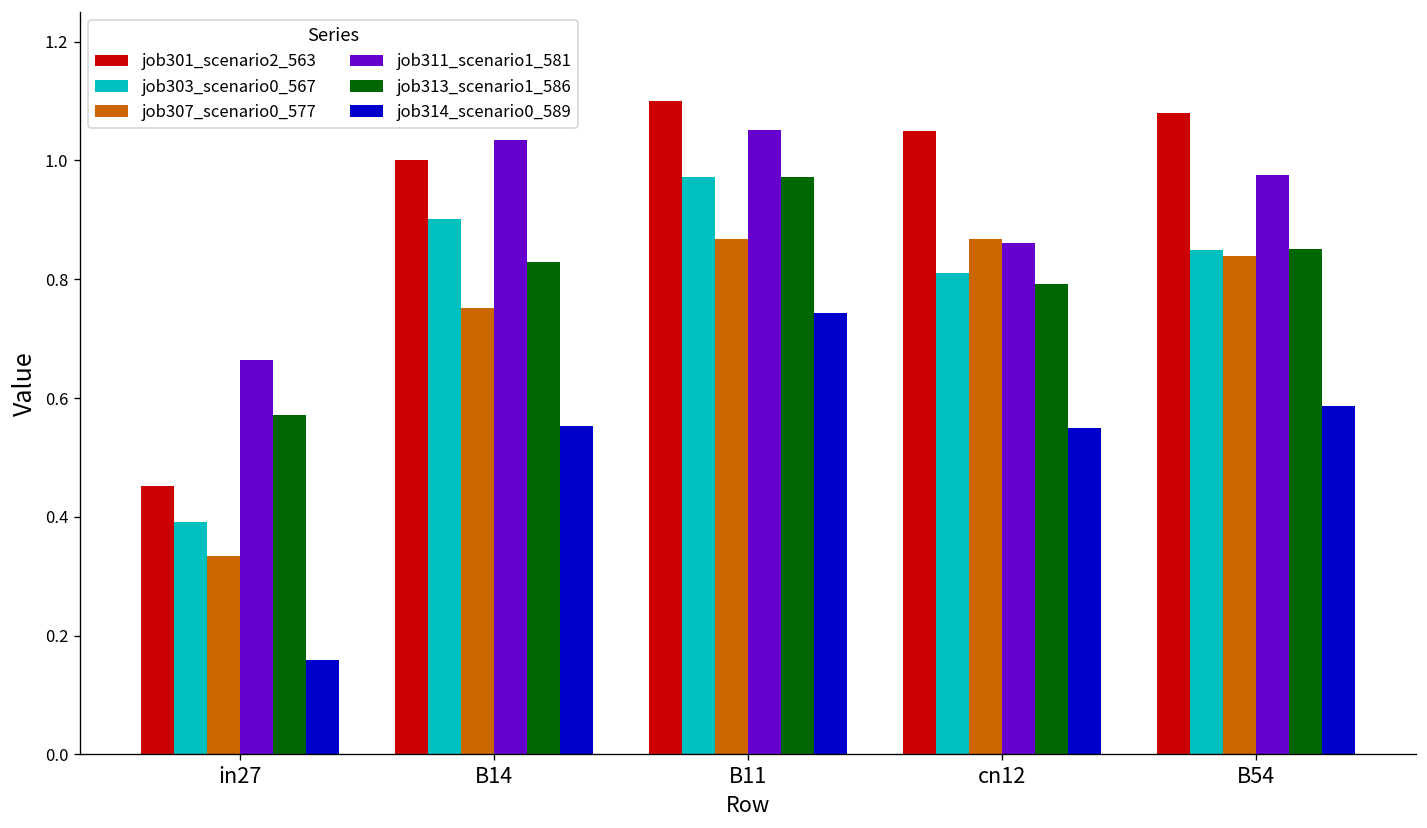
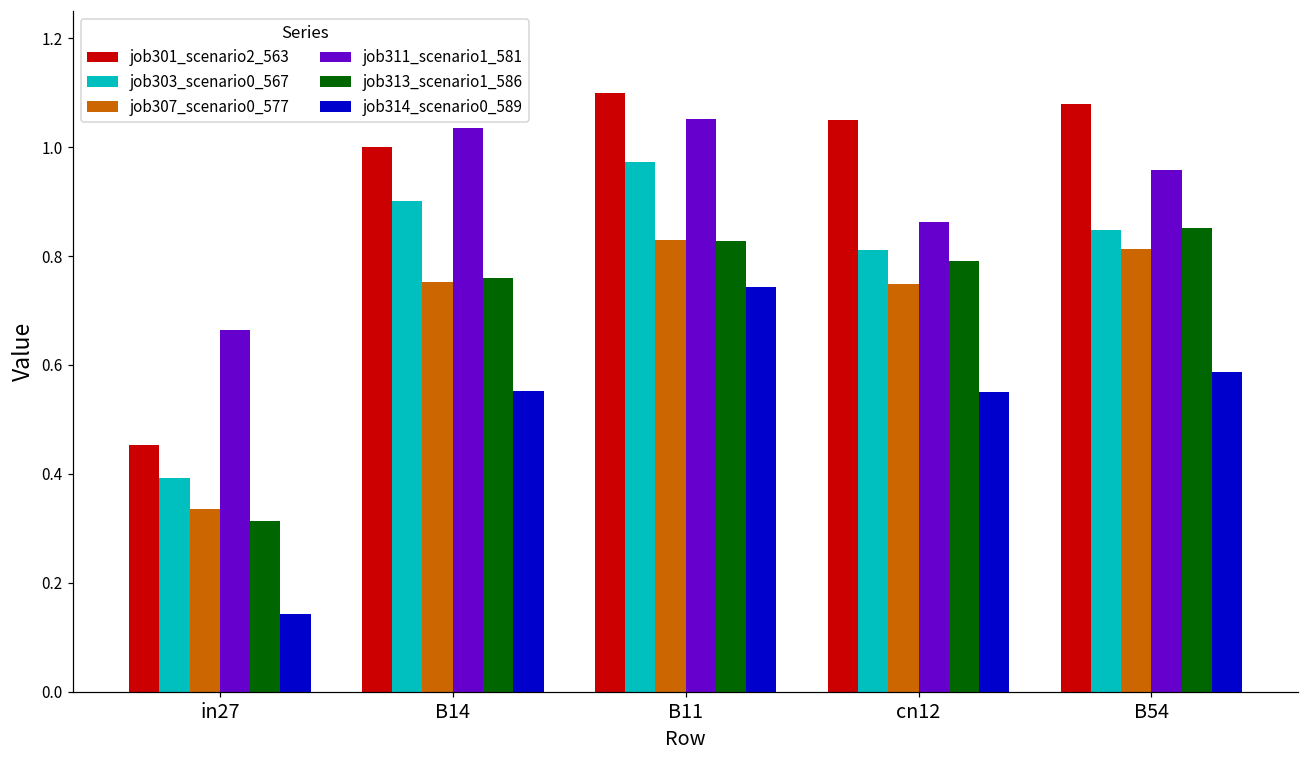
  {
    "job301_scenario2_563": {
      "in27": 0.45,
      "B14": 1.00,
      "B11": 1.10,
      "cn12": 1.05,
      "B54": 1.08
    },
    "job303_scenario0_567": {
      "in27": 0.39,
      "B14": 0.90,
      "B11": 0.97,
      "cn12": 0.81,
      "B54": 0.85
    },
    "job307_scenario0_577": {
      "in27": 0.33,
      "B14": 0.75,
-     "B11": 0.87,
-     "cn12": 0.87,
-     "B54": 0.84
+     "B11": 0.83,
+     "cn12": 0.75,
+     "B54": 0.81
    },
    "job311_scenario1_581": {
      "in27": 0.66,
      "B14": 1.03,
      "B11": 1.05,
      "cn12": 0.86,
-     "B54": 0.98
+     "B54": 0.96
    },
    "job313_scenario1_586": {
-     "in27": 0.57,
-     "B14": 0.83,
-     "B11": 0.97,
+     "in27": 0.31,
+     "B14": 0.76,
+     "B11": 0.83,
      "cn12": 0.79,
      "B54": 0.85
    },
    "job314_scenario0_589": {
-     "in27": 0.16,
+     "in27": 0.14,
      "B14": 0.55,
      "B11": 0.74,
      "cn12": 0.55,
      "B54": 0.59
    }
  }
